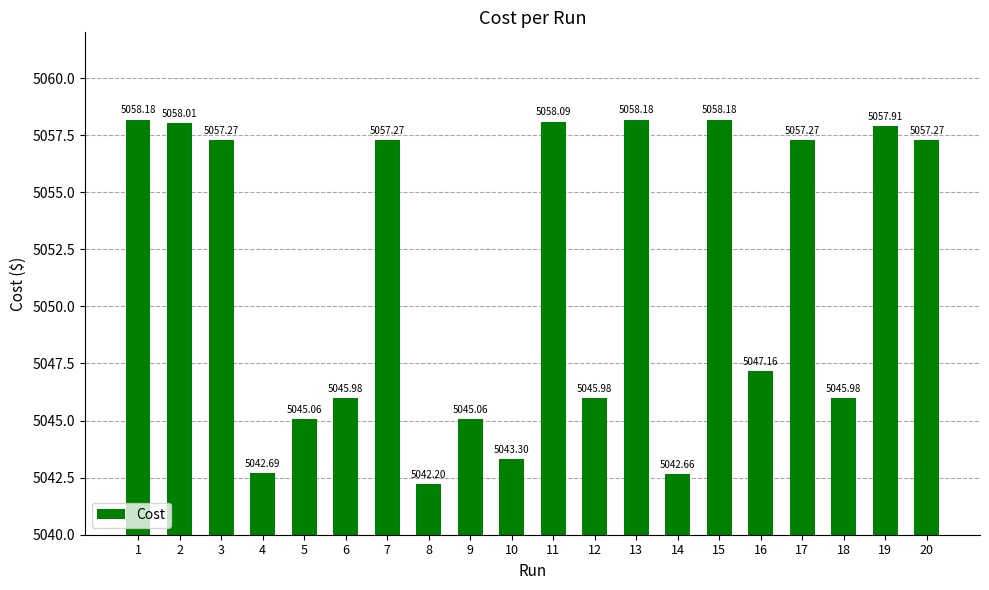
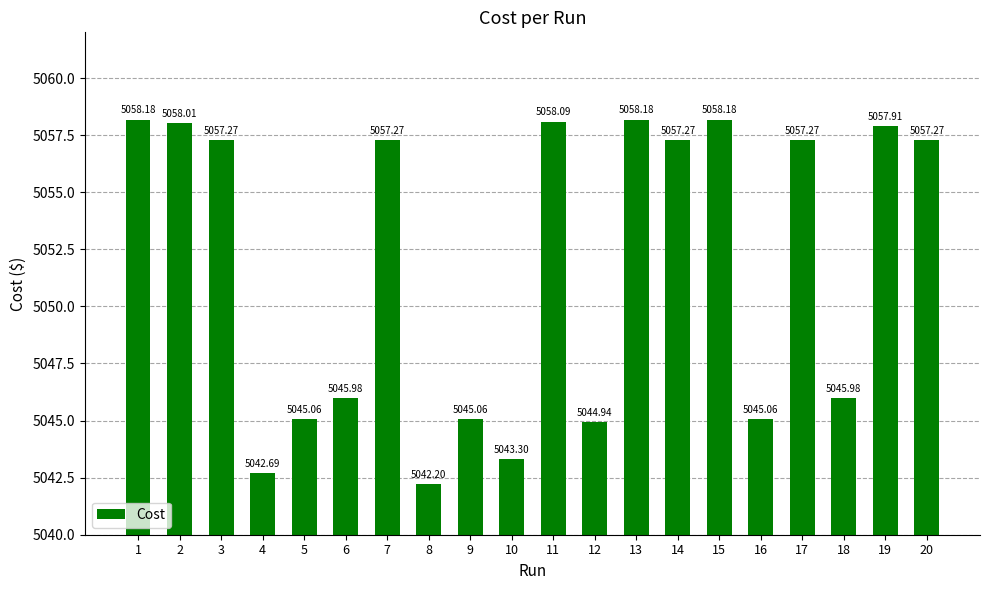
  {
    "1": 5058.18,
    "2": 5058.01,
    "3": 5057.27,
    "4": 5042.69,
    "5": 5045.06,
    "6": 5045.98,
    "7": 5057.27,
    "8": 5042.20,
    "9": 5045.06,
    "10": 5043.30,
    "11": 5058.09,
-   "12": 5045.98,
+   "12": 5044.94,
    "13": 5058.18,
-   "14": 5042.66,
+   "14": 5057.27,
    "15": 5058.18,
-   "16": 5047.16,
+   "16": 5045.06,
    "17": 5057.27,
    "18": 5045.98,
    "19": 5057.91,
    "20": 5057.27
  }
